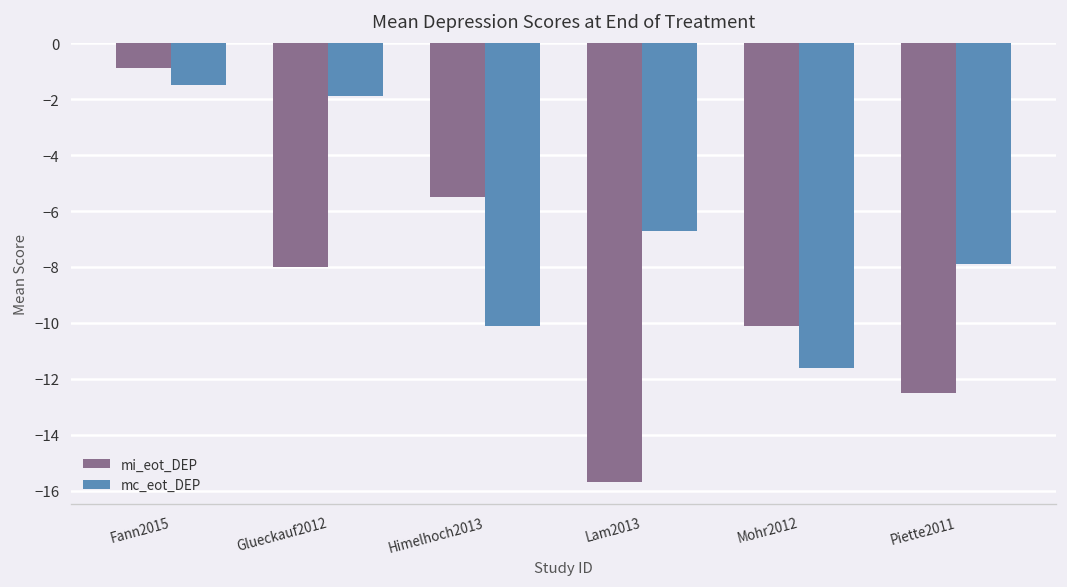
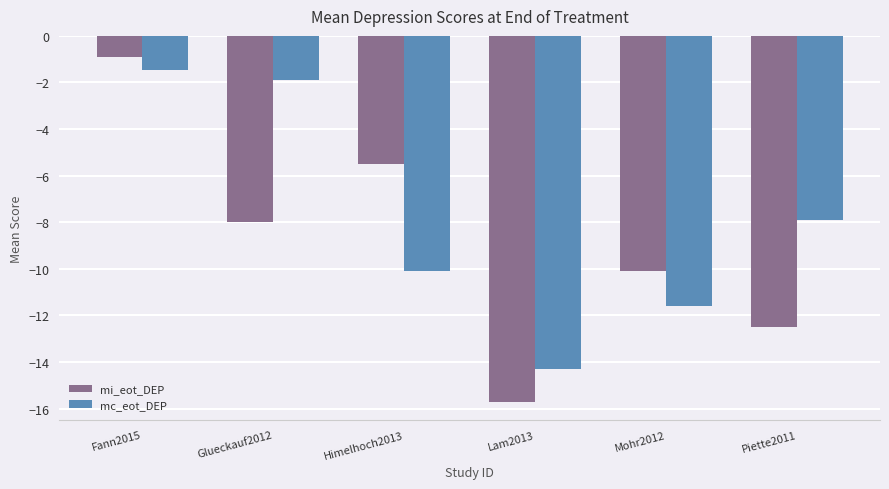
  {
    "mi_eot_DEP": {
      "Fann2015": -0.9,
      "Glueckauf2012": -8.0,
      "Himelhoch2013": -5.5,
      "Lam2013": -15.7,
      "Mohr2012": -10.1,
      "Piette2011": -12.5
    },
    "mc_eot_DEP": {
      "Fann2015": -1.5,
      "Glueckauf2012": -1.9,
      "Himelhoch2013": -10.1,
-     "Lam2013": -6.7,
+     "Lam2013": -14.3,
      "Mohr2012": -11.6,
      "Piette2011": -7.9
    }
  }
